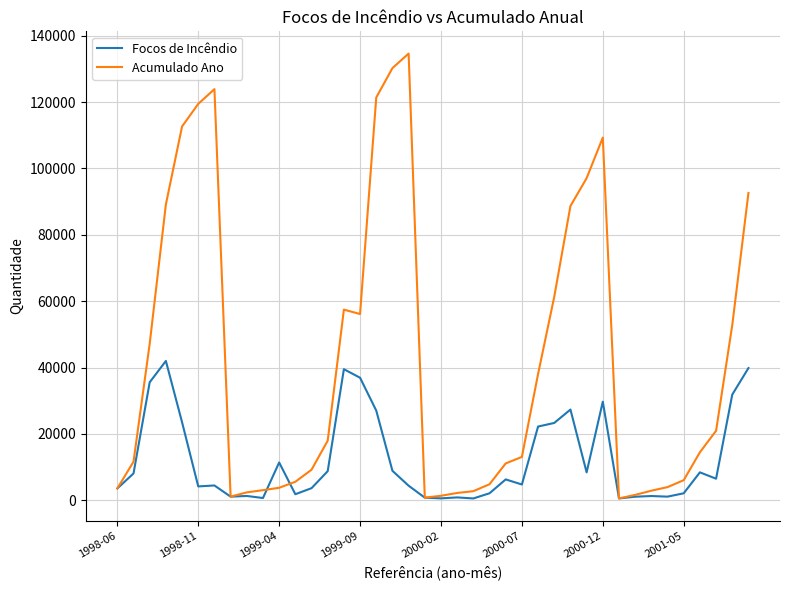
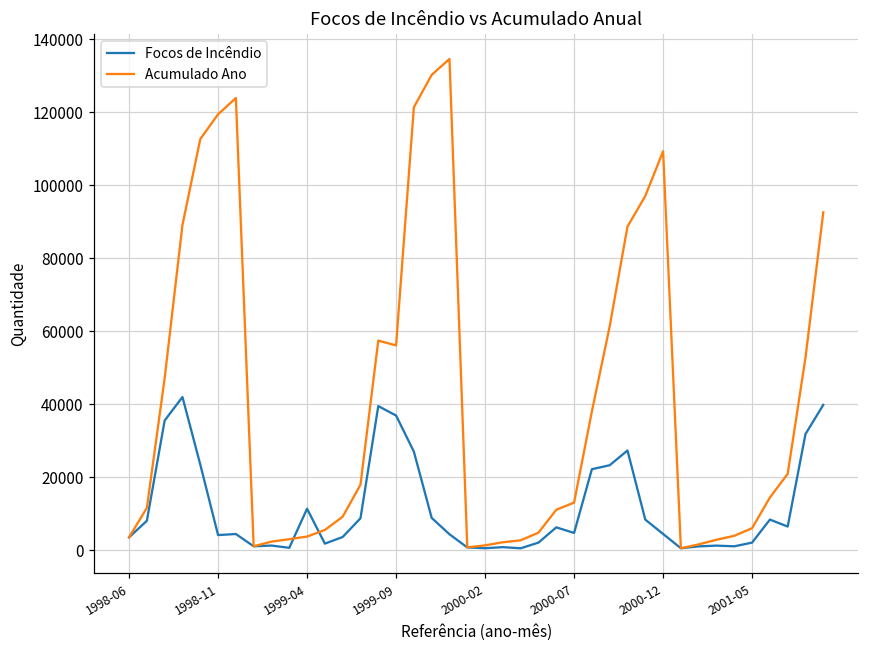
  {
    "Focos de Incêndio": {
      "1998-11": 4000,
      "1999-04": 11000,
      "1999-09": 37000,
      "2000-02": 1000,
      "2000-07": 5000,
-     "2000-12": 30000,
+     "2000-12": 4000,
      "2001-05": 2000
    },
    "Acumulado Ano": {
      "1998-11": 119000,
      "1999-04": 4000,
      "1999-09": 56000,
      "2000-02": 1000,
      "2000-07": 13000,
      "2000-12": 109000,
      "2001-05": 6000
    }
  }
